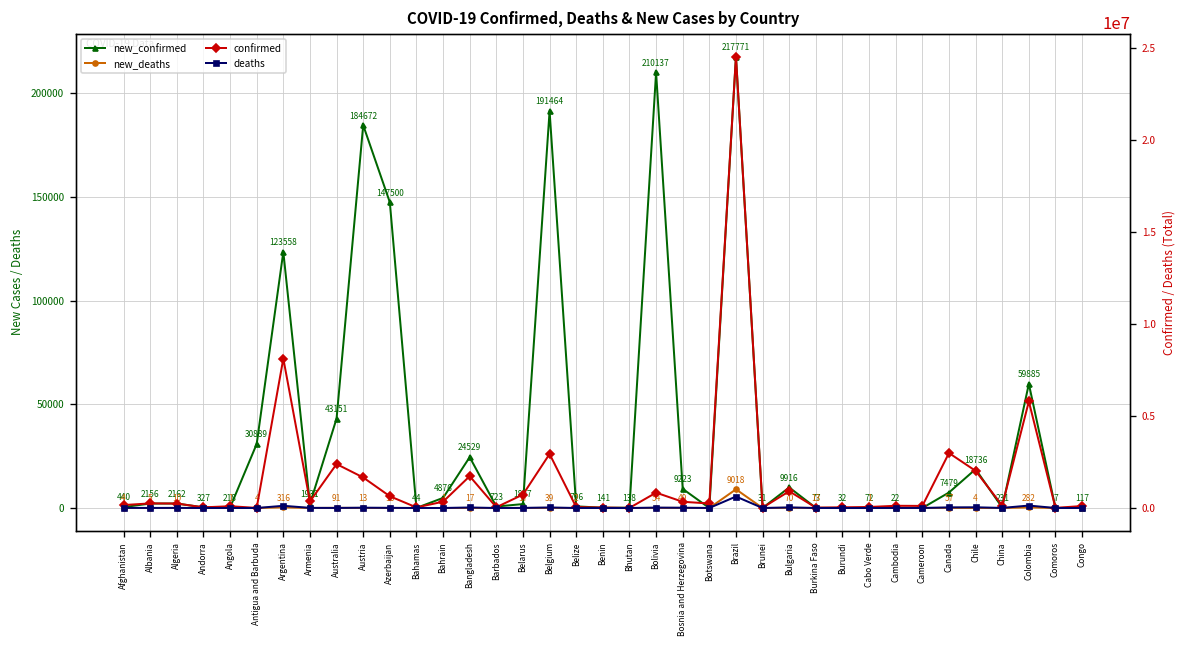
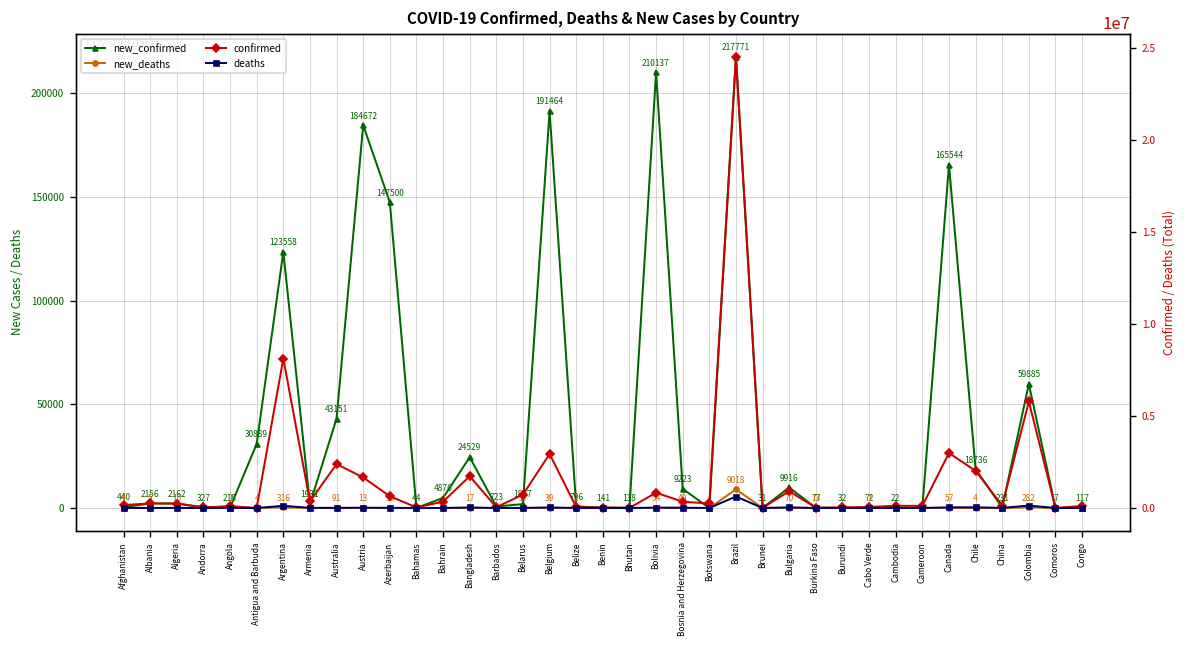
  {
    "new_confirmed": {
      "Albania": 2156,
      "Antigua and Barbuda": 30889,
      "Argentina": 123558,
      "Australia": 43151,
      "Austria": 184672,
      "Azerbaijan": 147500,
      "Bahrain": 4876,
      "Bangladesh": 24529,
      "Belgium": 191464,
      "Bolivia": 210137,
      "Bosnia and Herzegovina": 9223,
      "Brazil": 217771,
      "Bulgaria": 9916,
-     "Canada": 7479,
+     "Canada": 165544,
      "Chile": 18736,
      "Colombia": 59885
    },
    "new_deaths": {
      "Antigua and Barbuda": 4,
      "Argentina": 316,
      "Australia": 91,
      "Austria": 13,
      "Bangladesh": 17,
      "Belgium": 39,
      "Brazil": 9018,
      "Bulgaria": 70,
      "Canada": 57,
      "Chile": 4
    }
  }
